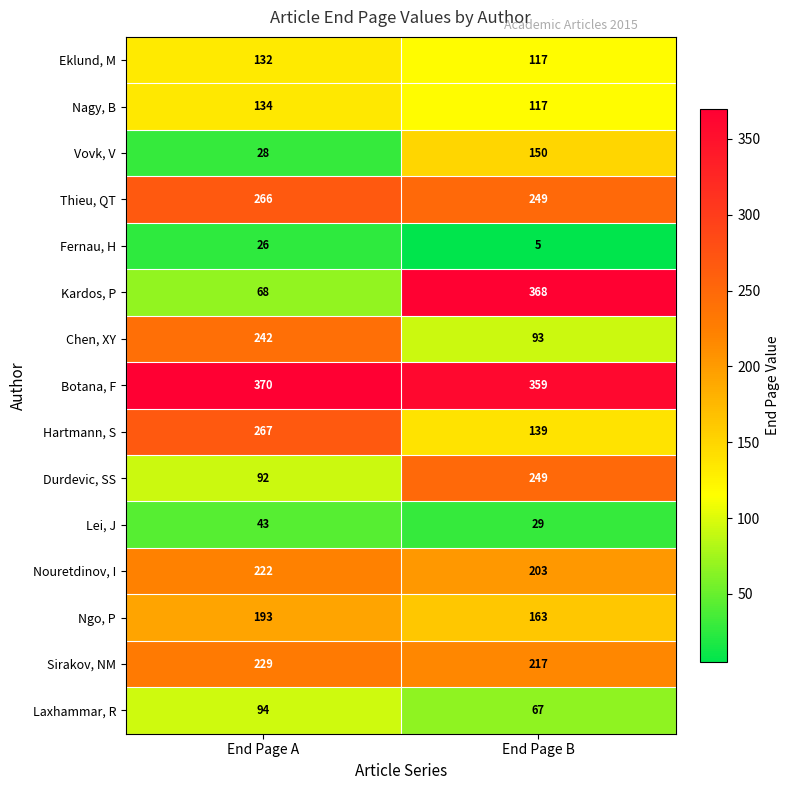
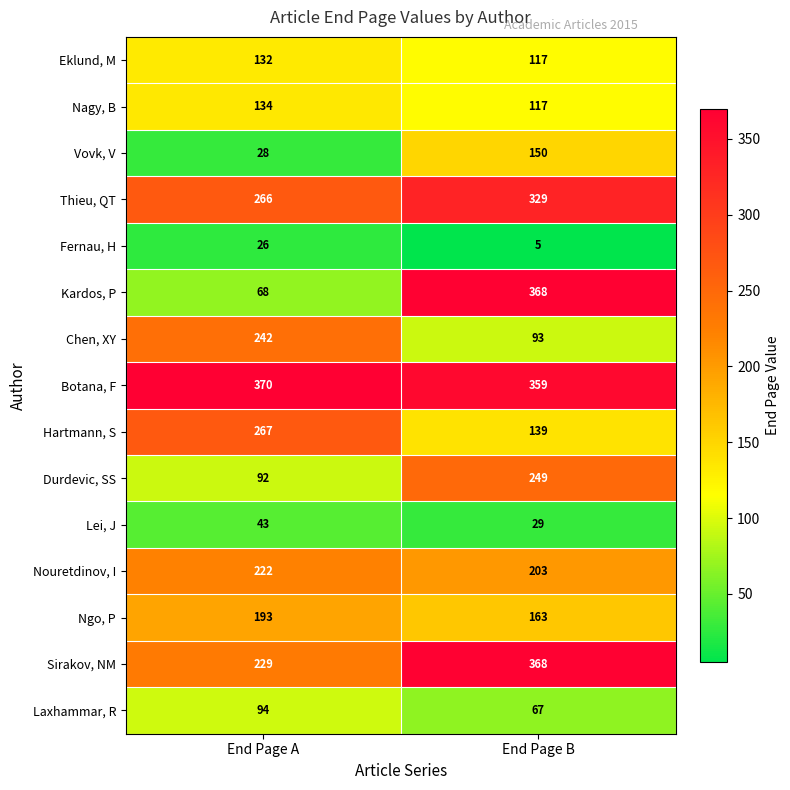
  {
    "Eklund, M": {
      "End Page A": 132,
      "End Page B": 117
    },
    "Nagy, B": {
      "End Page A": 134,
      "End Page B": 117
    },
    "Vovk, V": {
      "End Page A": 28,
      "End Page B": 150
    },
    "Thieu, QT": {
      "End Page A": 266,
-     "End Page B": 249
+     "End Page B": 329
    },
    "Fernau, H": {
      "End Page A": 26,
      "End Page B": 5
    },
    "Kardos, P": {
      "End Page A": 68,
      "End Page B": 368
    },
    "Chen, XY": {
      "End Page A": 242,
      "End Page B": 93
    },
    "Botana, F": {
      "End Page A": 370,
      "End Page B": 359
    },
    "Hartmann, S": {
      "End Page A": 267,
      "End Page B": 139
    },
    "Durdevic, SS": {
      "End Page A": 92,
      "End Page B": 249
    },
    "Lei, J": {
      "End Page A": 43,
      "End Page B": 29
    },
    "Nouretdinov, I": {
      "End Page A": 222,
      "End Page B": 203
    },
    "Ngo, P": {
      "End Page A": 193,
      "End Page B": 163
    },
    "Sirakov, NM": {
      "End Page A": 229,
-     "End Page B": 217
+     "End Page B": 368
    },
    "Laxhammar, R": {
      "End Page A": 94,
      "End Page B": 67
    }
  }
